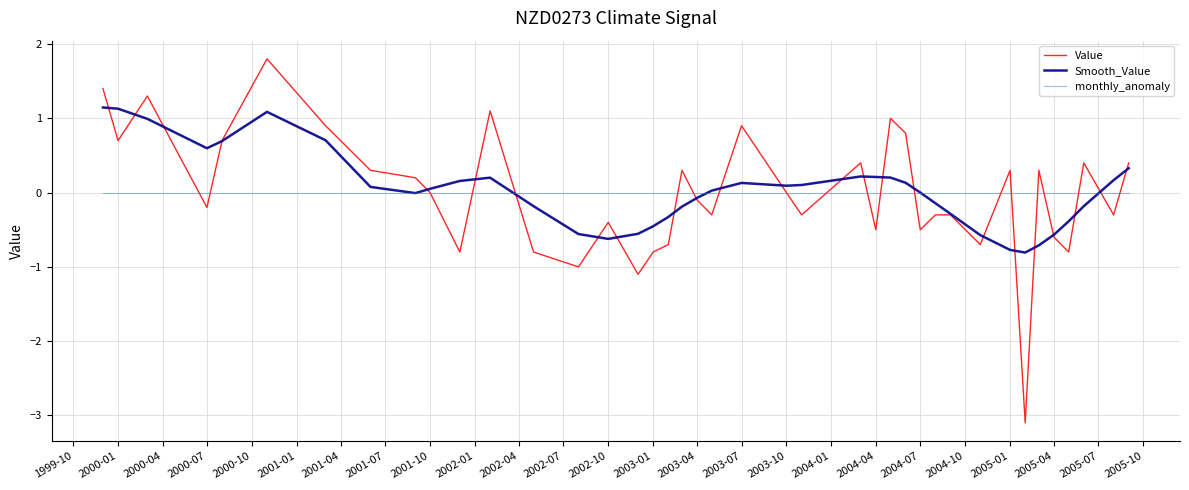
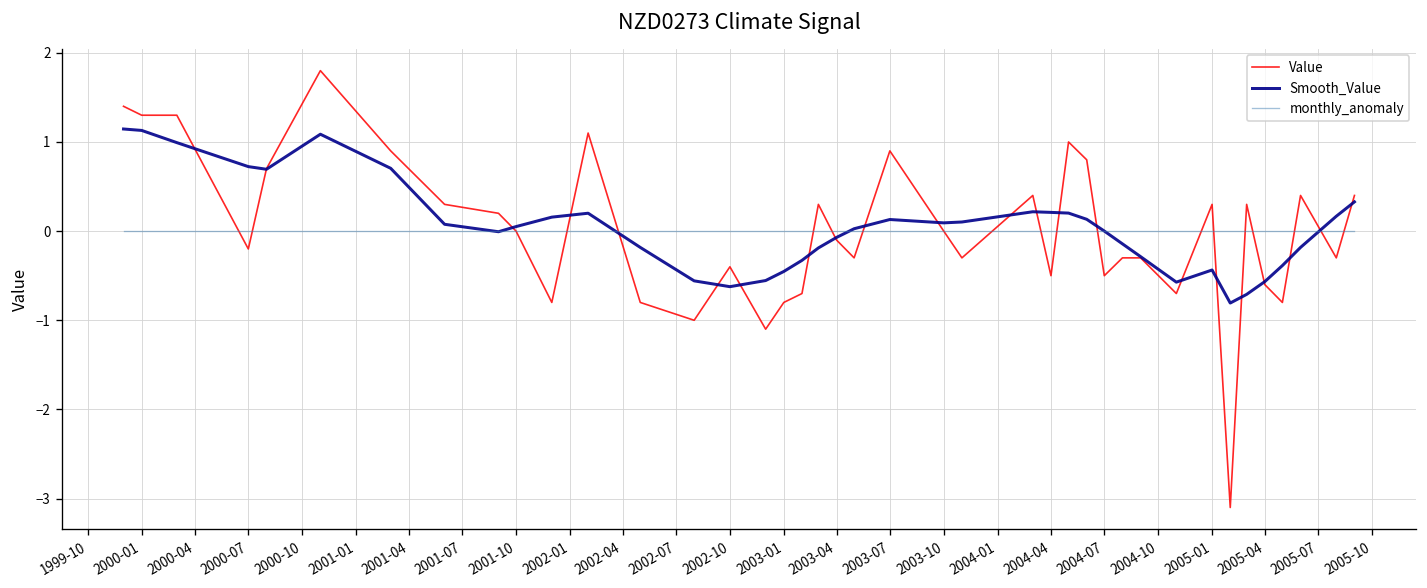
  {
    "Value": {
-     "2000-01": 0.7,
+     "2000-01": 1.3,
      "2000-07": -0.2,
      "2002-10": -0.4,
      "2003-01": -0.8,
      "2003-07": 0.9,
      "2004-04": -0.5,
      "2004-07": -0.5,
      "2005-01": 0.3
    },
    "Smooth_Value": {
      "2000-01": 1.1,
-     "2000-07": 0.6,
+     "2000-07": 0.7,
      "2001-10": 0.1,
      "2002-10": -0.6,
      "2003-01": -0.5,
      "2003-07": 0.1,
      "2003-10": 0.1,
      "2004-04": 0.2,
-     "2005-01": -0.8
+     "2005-01": -0.4
    },
    "monthly_anomaly": {
      "2000-01": 0.0,
      "2000-07": 0.0,
      "2002-10": 0.0,
      "2003-01": 0.0,
      "2003-04": 0.0,
      "2003-07": 0.0,
      "2004-04": 0.0,
      "2005-01": 0.0,
      "2005-04": 0.0
    }
  }
